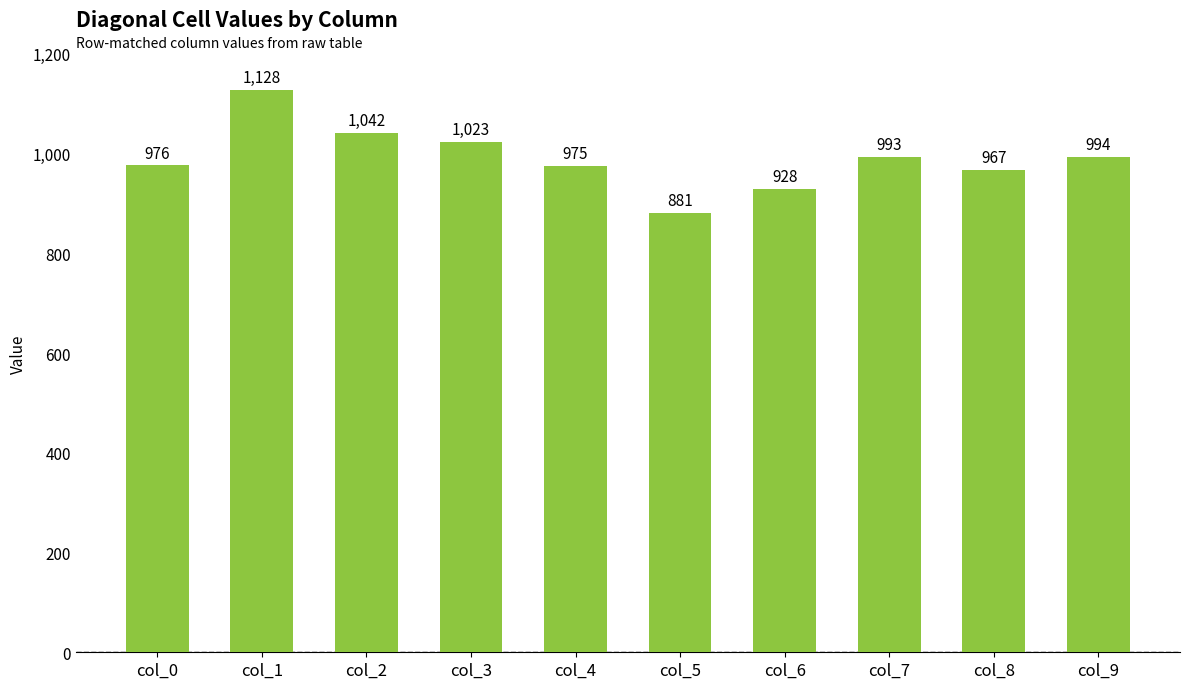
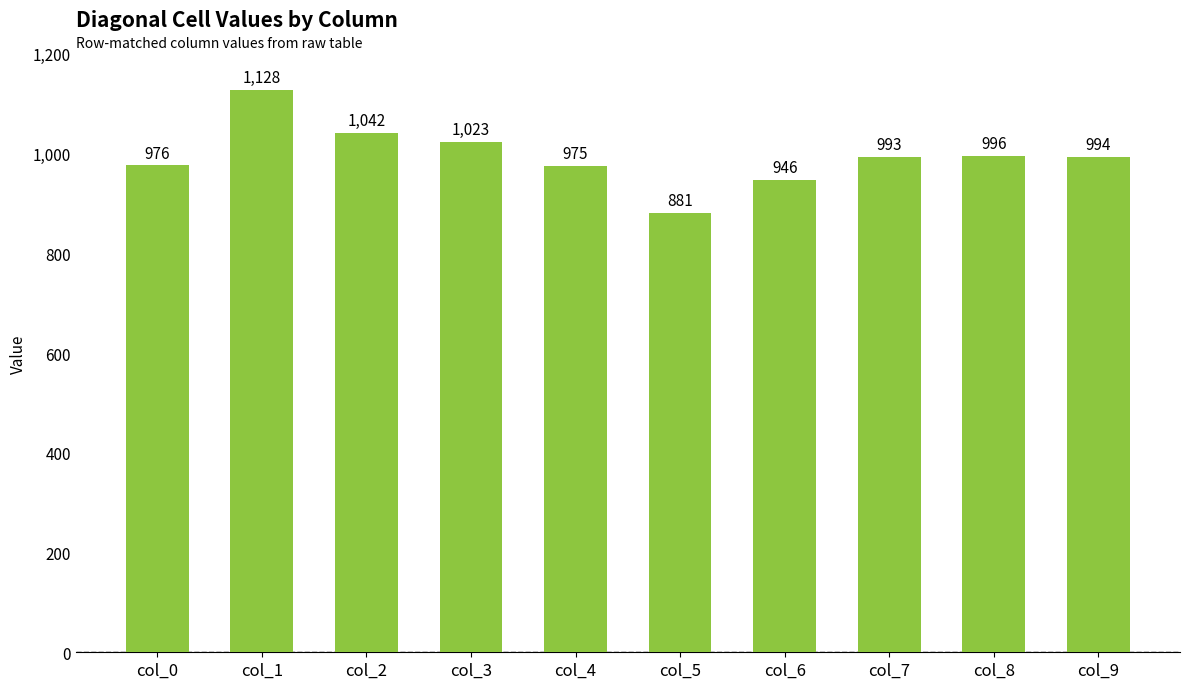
  {
    "col_0": "976",
    "col_1": "1,128",
    "col_2": "1,042",
    "col_3": "1,023",
    "col_4": "975",
    "col_5": "881",
-   "col_6": "928",
+   "col_6": "946",
    "col_7": "993",
-   "col_8": "967",
+   "col_8": "996",
    "col_9": "994"
  }
